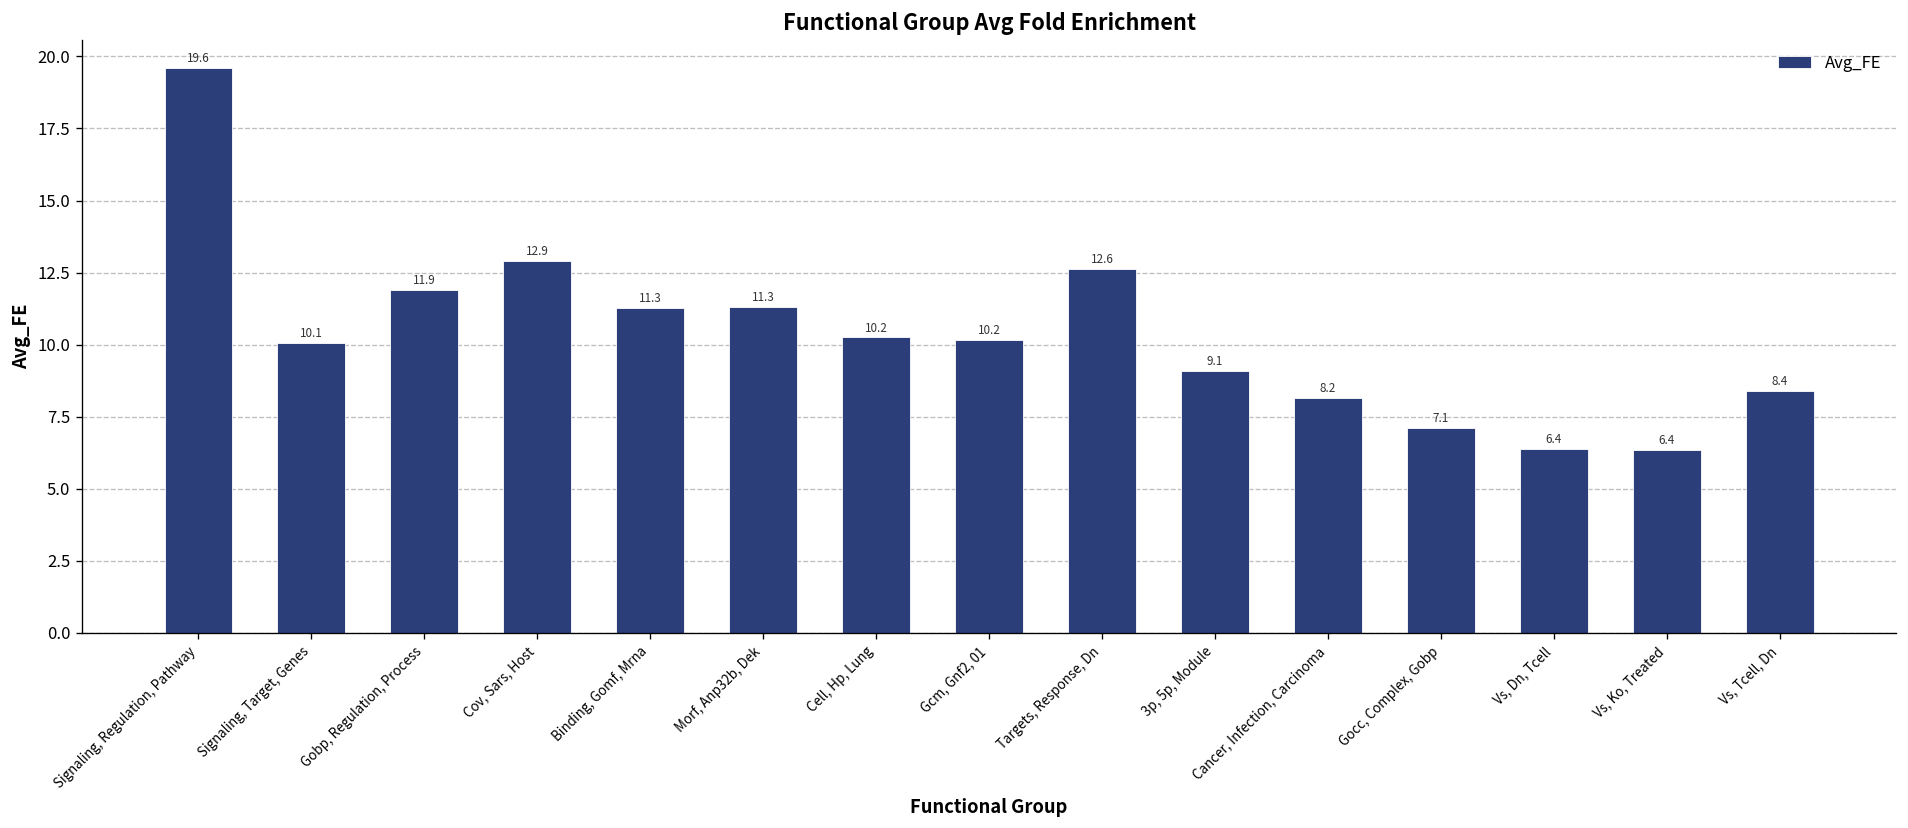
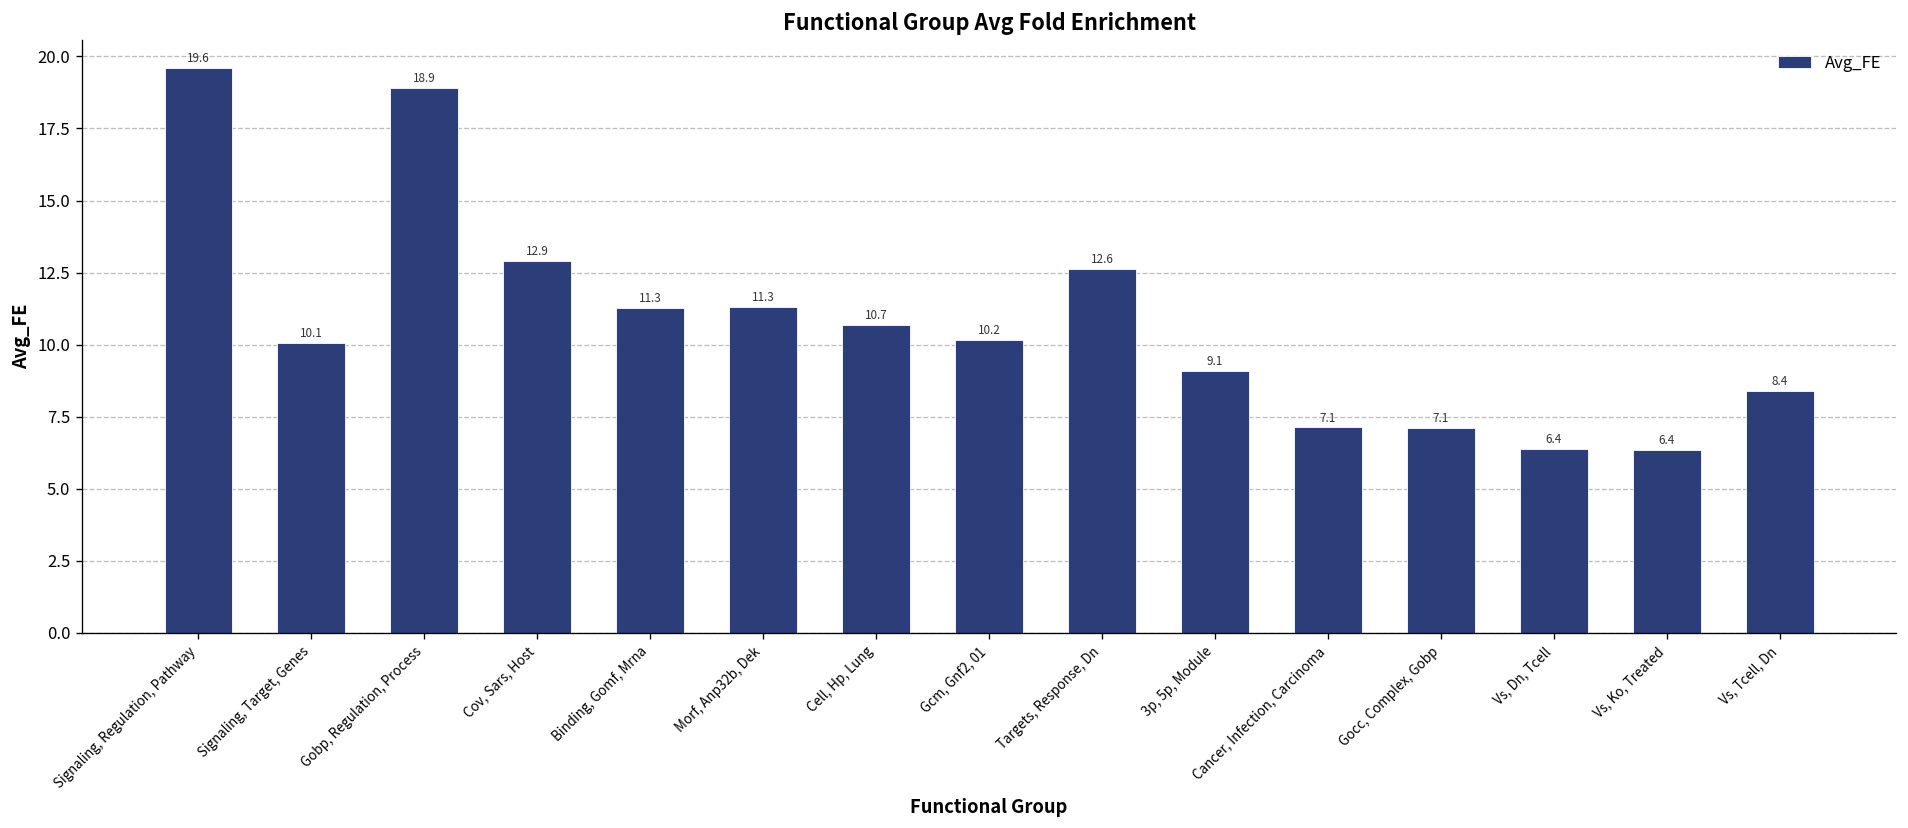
  {
    "Signaling, Regulation, Pathway": 19.6,
    "Signaling, Target, Genes": 10.1,
-   "Gobp, Regulation, Process": 11.9,
+   "Gobp, Regulation, Process": 18.9,
    "Cov, Sars, Host": 12.9,
    "Binding, Gomf, Mrna": 11.3,
    "Morf, Anp32b, Dek": 11.3,
-   "Cell, Hp, Lung": 10.2,
+   "Cell, Hp, Lung": 10.7,
    "Gcm, Gnf2, 01": 10.2,
    "Targets, Response, Dn": 12.6,
    "3p, 5p, Module": 9.1,
-   "Cancer, Infection, Carcinoma": 8.2,
+   "Cancer, Infection, Carcinoma": 7.1,
    "Gocc, Complex, Gobp": 7.1,
    "Vs, Dn, Tcell": 6.4,
    "Vs, Ko, Treated": 6.4,
    "Vs, Tcell, Dn": 8.4
  }
